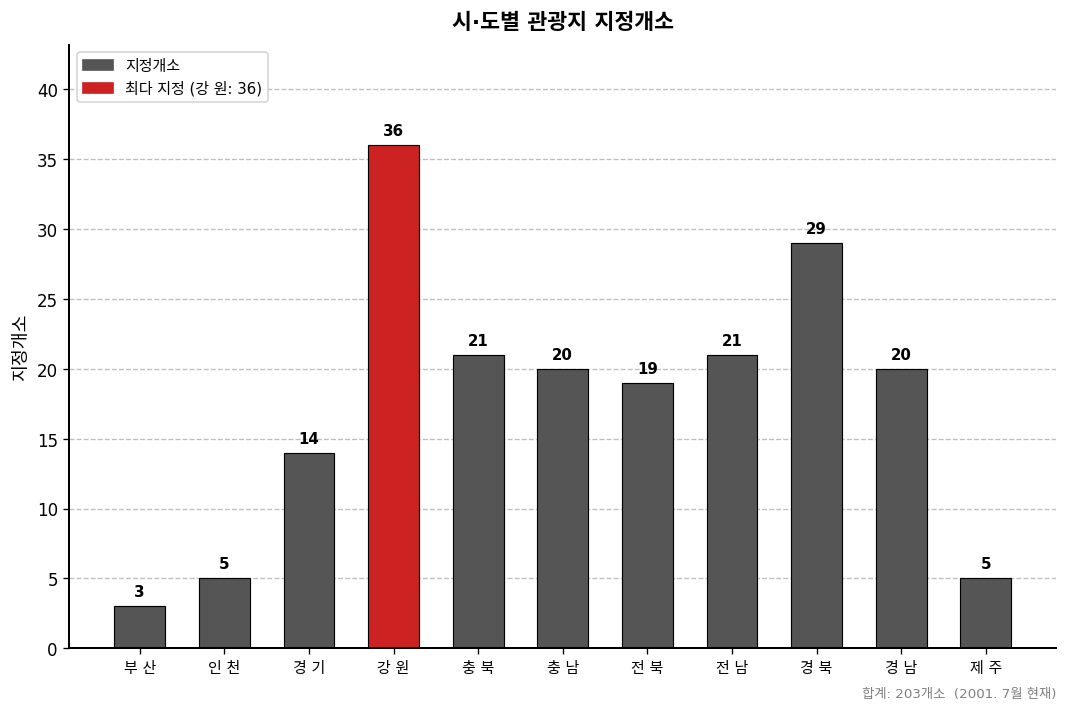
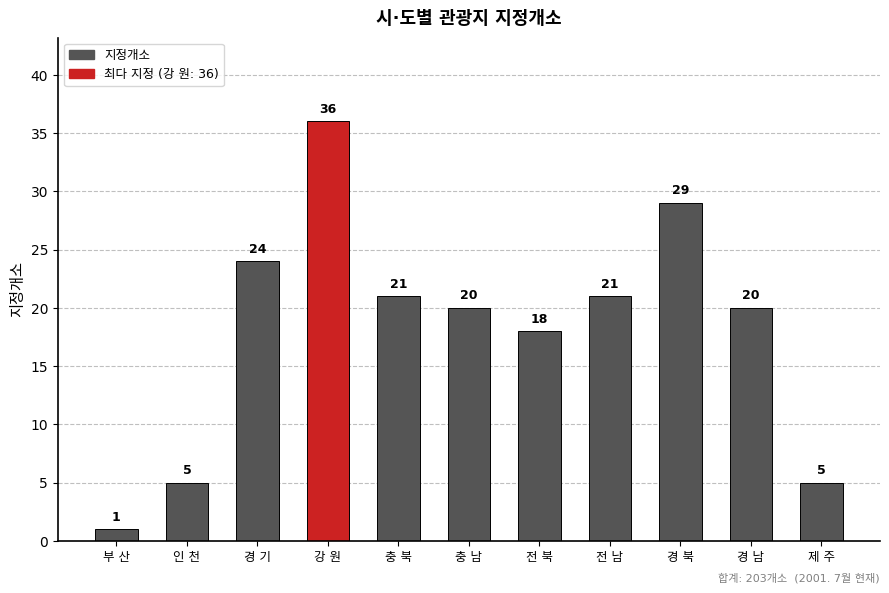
  {
-   "부 산": 3,
+   "부 산": 1,
    "인 천": 5,
-   "경 기": 14,
+   "경 기": 24,
    "강 원": 36,
    "충 북": 21,
    "충 남": 20,
-   "전 북": 19,
+   "전 북": 18,
    "전 남": 21,
    "경 북": 29,
    "경 남": 20,
    "제 주": 5
  }
